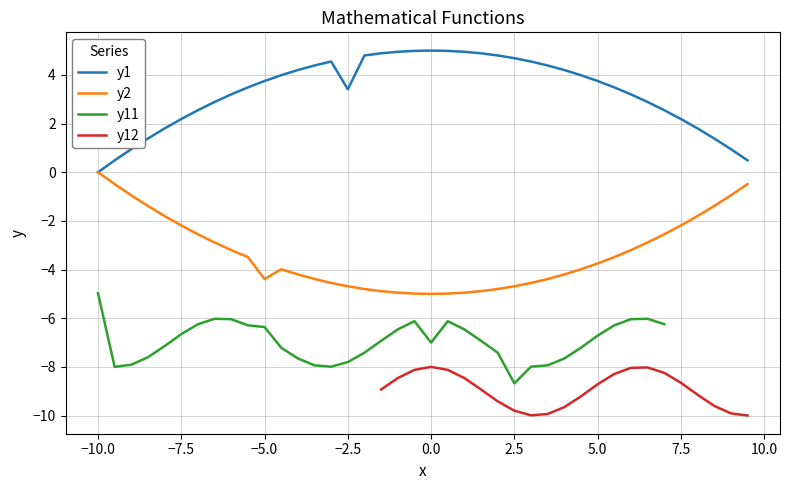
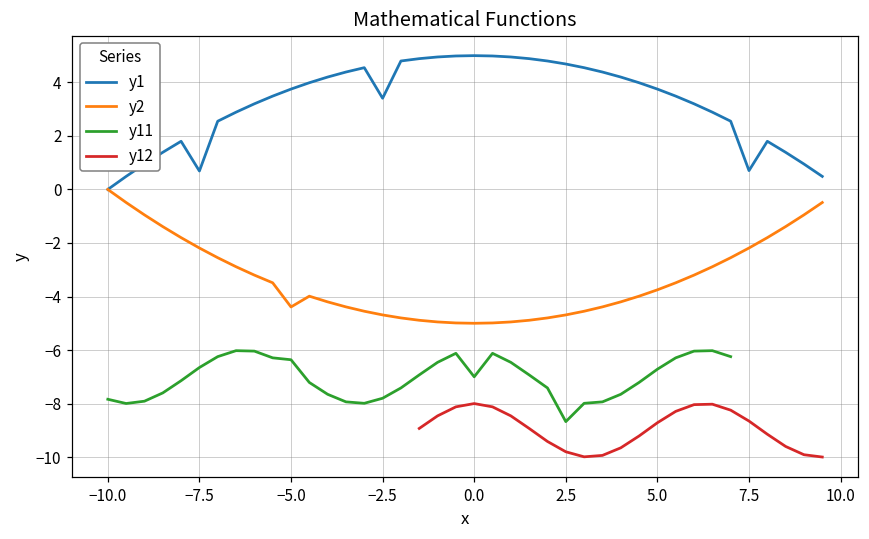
  {
    "y1": {
-     "−7.5": 2.2,
+     "−7.5": 0.7,
      "−5.0": 3.8,
      "−2.5": 3.4,
      "0.0": 5.0,
      "2.5": 4.7,
      "5.0": 3.8,
-     "7.5": 2.2
+     "7.5": 0.7
    },
    "y2": {
      "−7.5": -2.2,
      "−5.0": -4.4,
      "−2.5": -4.7,
      "0.0": -5.0,
      "2.5": -4.7,
      "5.0": -3.8,
      "7.5": -2.2
    },
    "y11": {
-     "−10.0": -5.0,
+     "−10.0": -7.8,
      "−7.5": -6.7,
      "−5.0": -6.4,
      "−2.5": -7.8,
      "0.0": -7.0,
      "2.5": -8.7,
      "5.0": -6.7
    },
    "y12": {
      "0.0": -8.0,
      "2.5": -9.8,
      "5.0": -8.7,
      "7.5": -8.7
    }
  }
